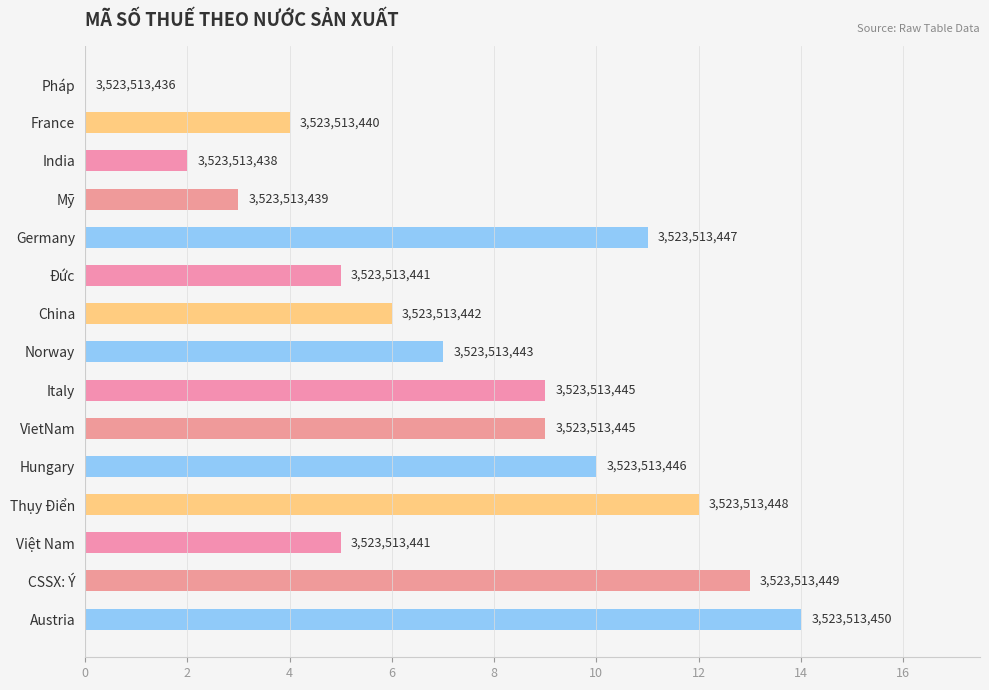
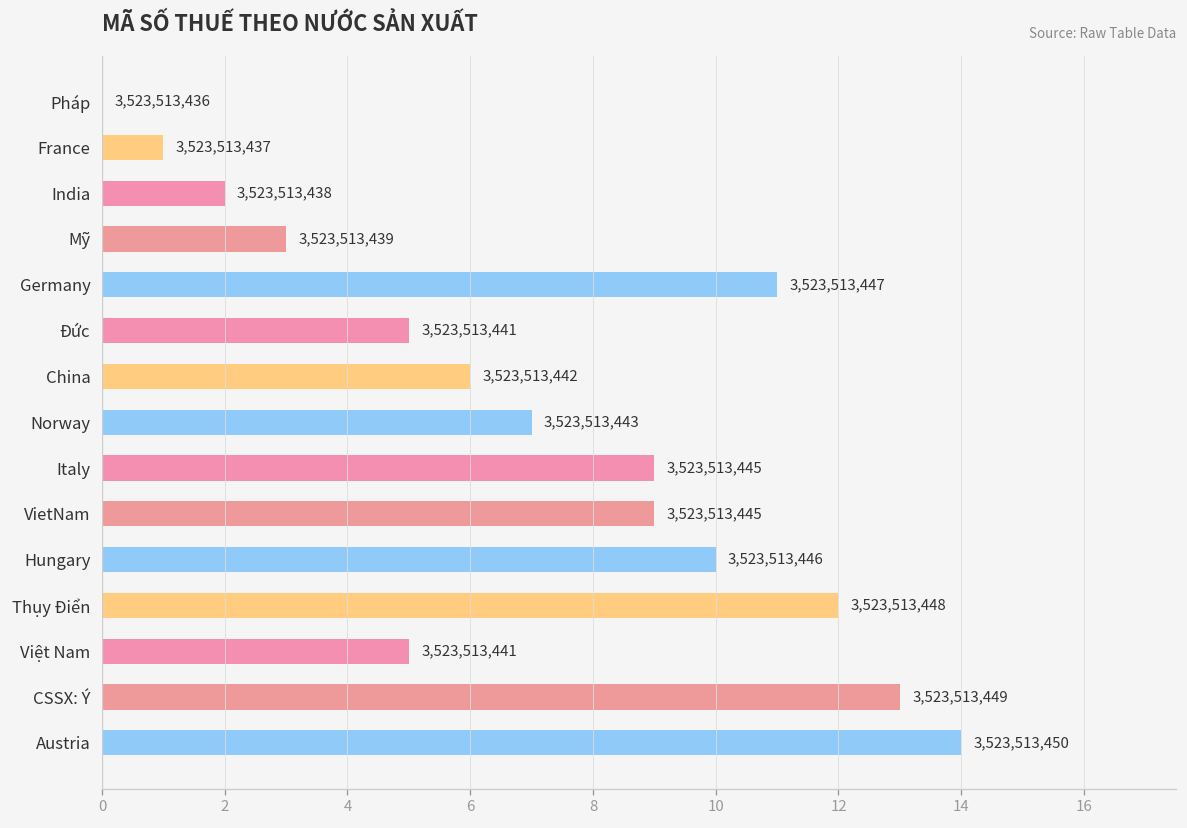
  {
-   "France": "3,523,513,440"
+   "France": "3,523,513,437"
  }
